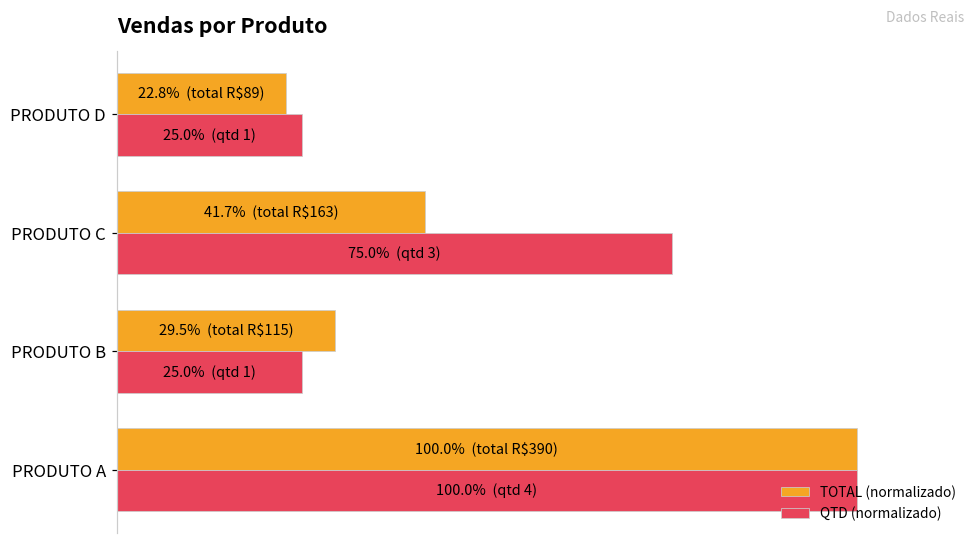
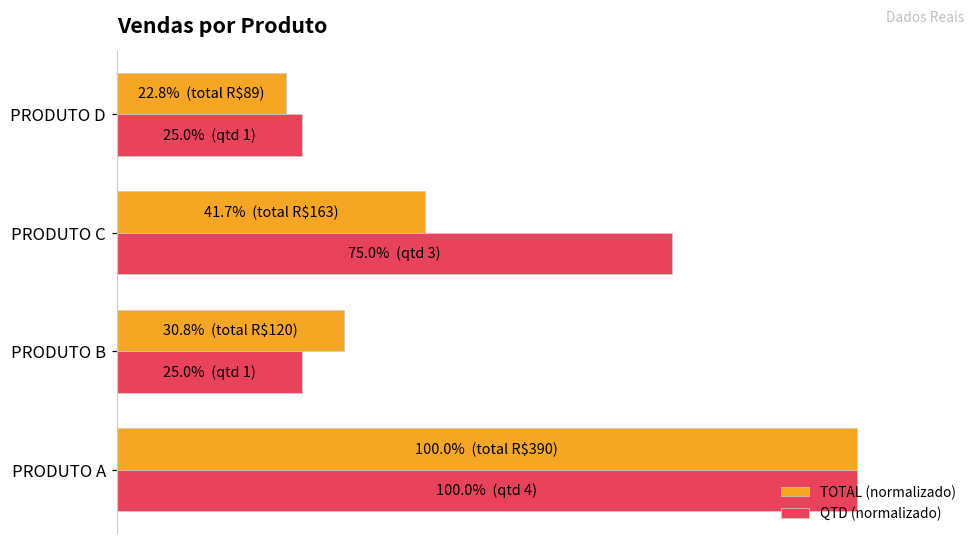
  {
    "TOTAL (normalizado)": {
      "PRODUTO D": "22.8%",
      "PRODUTO C": "41.7%",
-     "PRODUTO B": "29.5% (total R$115)",
+     "PRODUTO B": "30.8% (total R$120)",
      "PRODUTO A": "100.0%"
    },
    "QTD (normalizado)": {
      "PRODUTO D": "25.0%",
      "PRODUTO C": "75.0%",
      "PRODUTO B": "25.0%",
      "PRODUTO A": "100.0%"
    }
  }
